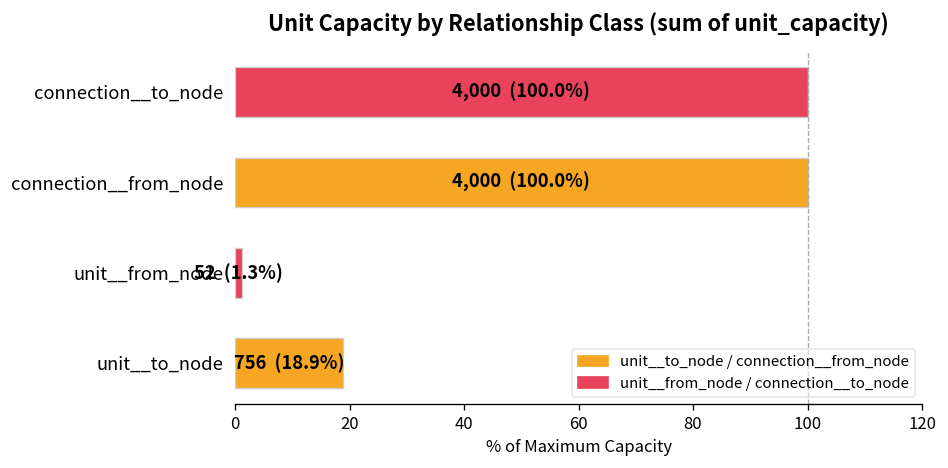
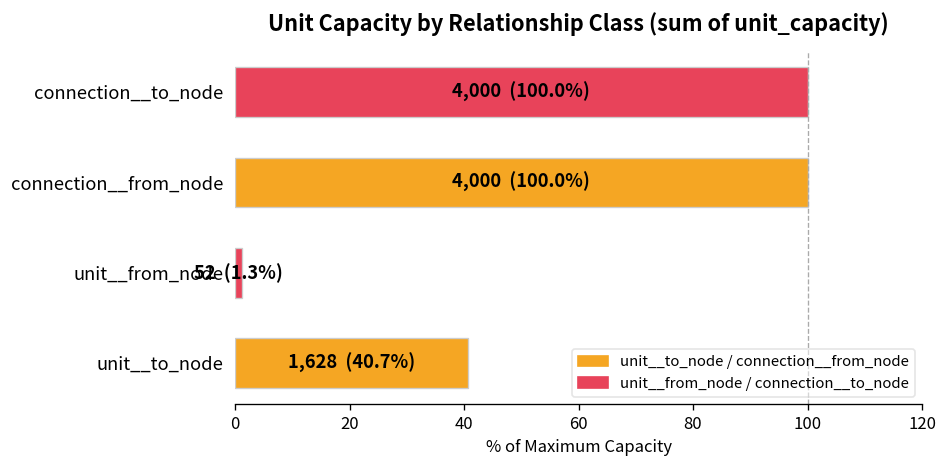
  {
    "connection__to_node": "(100.0%)",
    "connection__from_node": "(100.0%)",
    "unit__from_node": "(1.3%)",
-   "unit__to_node": "756 (18.9%)"
+   "unit__to_node": "1,628 (40.7%)"
  }
